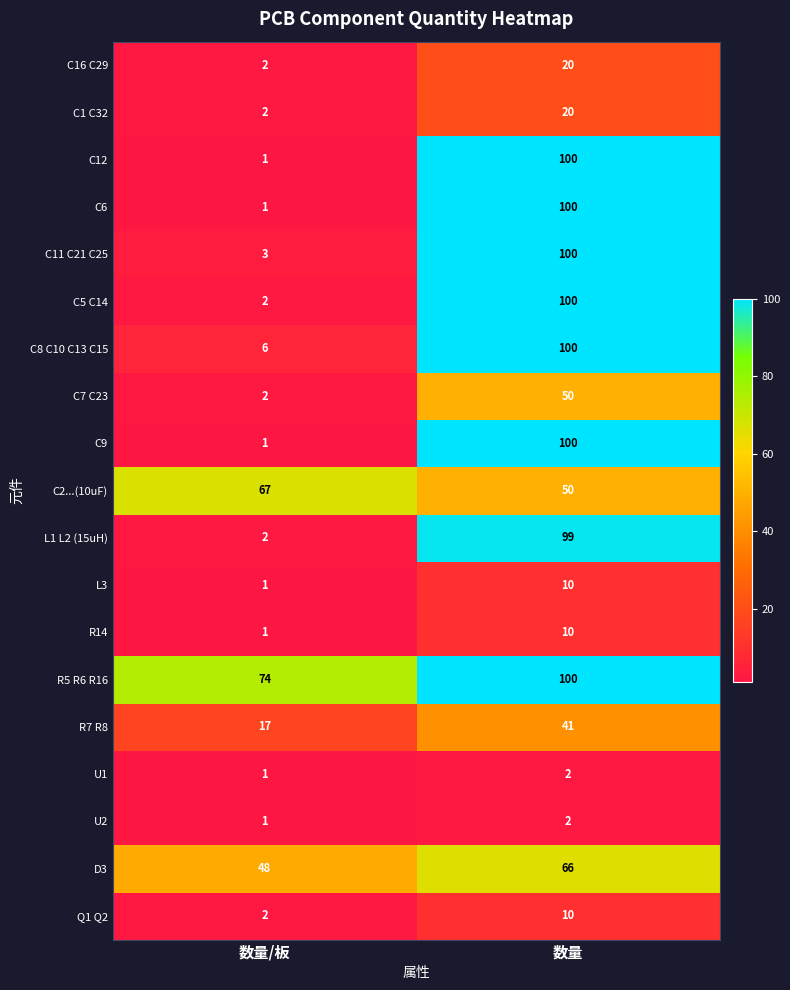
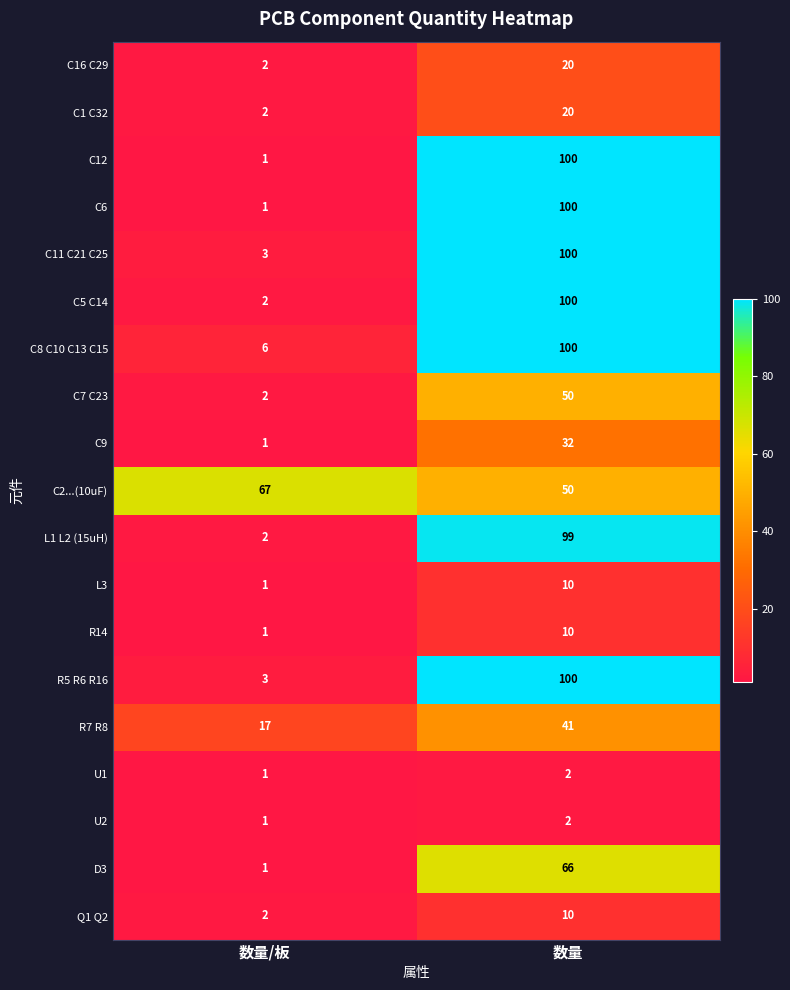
  {
    "C16 C29": {
      "数量/板": 2,
      "数量": 20
    },
    "C1 C32": {
      "数量/板": 2,
      "数量": 20
    },
    "C12": {
      "数量/板": 1,
      "数量": 100
    },
    "C6": {
      "数量/板": 1,
      "数量": 100
    },
    "C11 C21 C25": {
      "数量/板": 3,
      "数量": 100
    },
    "C5 C14": {
      "数量/板": 2,
      "数量": 100
    },
    "C8 C10 C13 C15": {
      "数量/板": 6,
      "数量": 100
    },
    "C7 C23": {
      "数量/板": 2,
      "数量": 50
    },
    "C9": {
      "数量/板": 1,
-     "数量": 100
+     "数量": 32
    },
    "C2...(10uF)": {
      "数量/板": 67,
      "数量": 50
    },
    "L1 L2 (15uH)": {
      "数量/板": 2,
      "数量": 99
    },
    "L3": {
      "数量/板": 1,
      "数量": 10
    },
    "R14": {
      "数量/板": 1,
      "数量": 10
    },
    "R5 R6 R16": {
-     "数量/板": 74,
+     "数量/板": 3,
      "数量": 100
    },
    "R7 R8": {
      "数量/板": 17,
      "数量": 41
    },
    "U1": {
      "数量/板": 1,
      "数量": 2
    },
    "U2": {
      "数量/板": 1,
      "数量": 2
    },
    "D3": {
-     "数量/板": 48,
+     "数量/板": 1,
      "数量": 66
    },
    "Q1 Q2": {
      "数量/板": 2,
      "数量": 10
    }
  }
